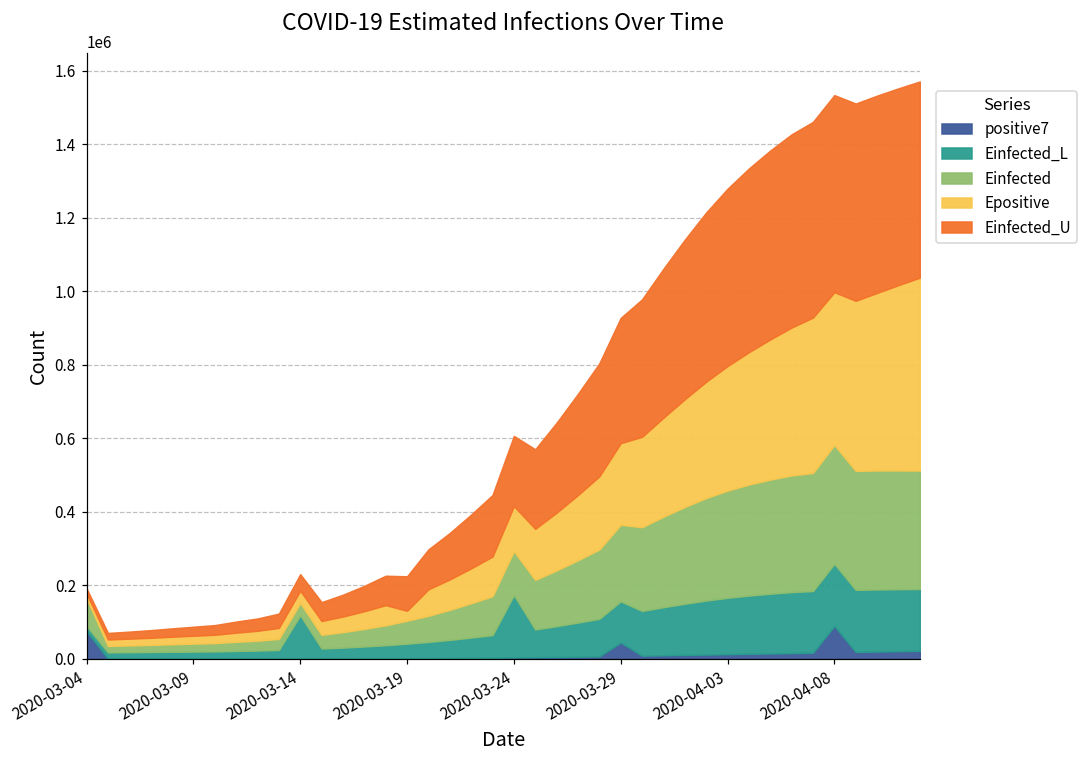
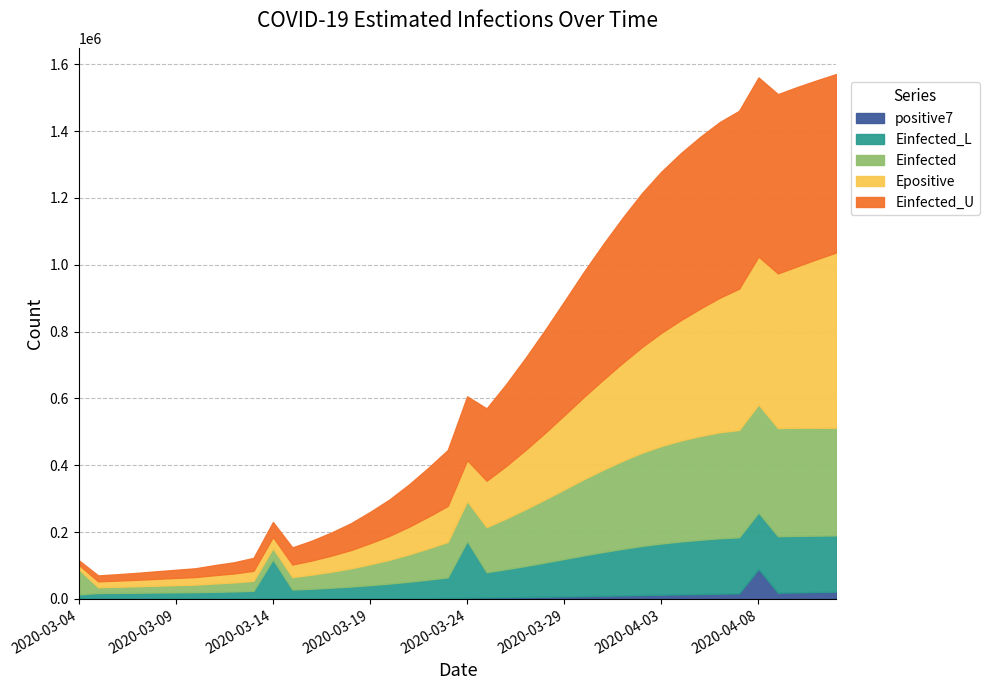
  {
    "positive7": {
-     "2020-03-04": 80000,
-     "2020-03-29": 40000,
+     "2020-03-04": 0,
+     "2020-03-29": 10000,
      "2020-04-03": 10000,
      "2020-04-08": 90000
    },
    "Einfected_L": {
      "2020-03-04": 10000,
      "2020-03-09": 20000,
      "2020-03-14": 120000,
      "2020-03-19": 40000,
      "2020-03-24": 170000,
      "2020-03-29": 110000,
      "2020-04-03": 150000,
      "2020-04-08": 170000
    },
    "Einfected": {
      "2020-03-04": 80000,
      "2020-03-09": 20000,
      "2020-03-14": 30000,
      "2020-03-19": 60000,
      "2020-03-24": 120000,
      "2020-03-29": 210000,
      "2020-04-03": 290000,
      "2020-04-08": 320000
    },
    "Epositive": {
      "2020-03-04": 10000,
      "2020-03-09": 20000,
      "2020-03-14": 30000,
-     "2020-03-19": 30000,
+     "2020-03-19": 60000,
      "2020-03-24": 120000,
      "2020-03-29": 220000,
      "2020-04-03": 340000,
-     "2020-04-08": 420000
+     "2020-04-08": 440000
    },
    "Einfected_U": {
      "2020-03-04": 10000,
      "2020-03-09": 20000,
      "2020-03-14": 40000,
      "2020-03-19": 90000,
      "2020-03-24": 190000,
      "2020-03-29": 340000,
      "2020-04-03": 480000,
      "2020-04-08": 540000
    }
  }
